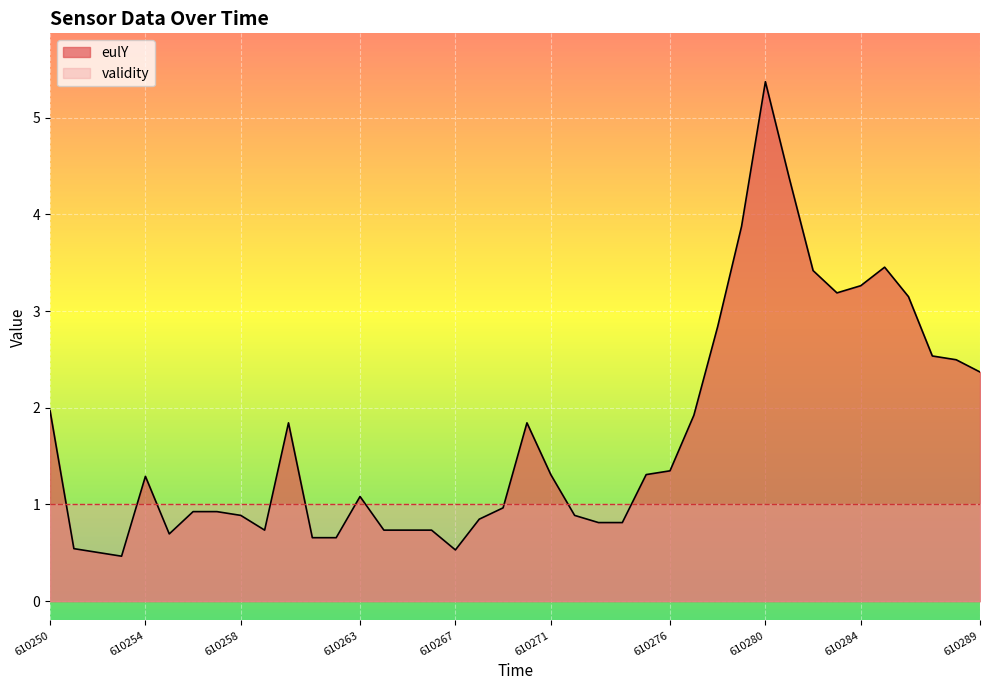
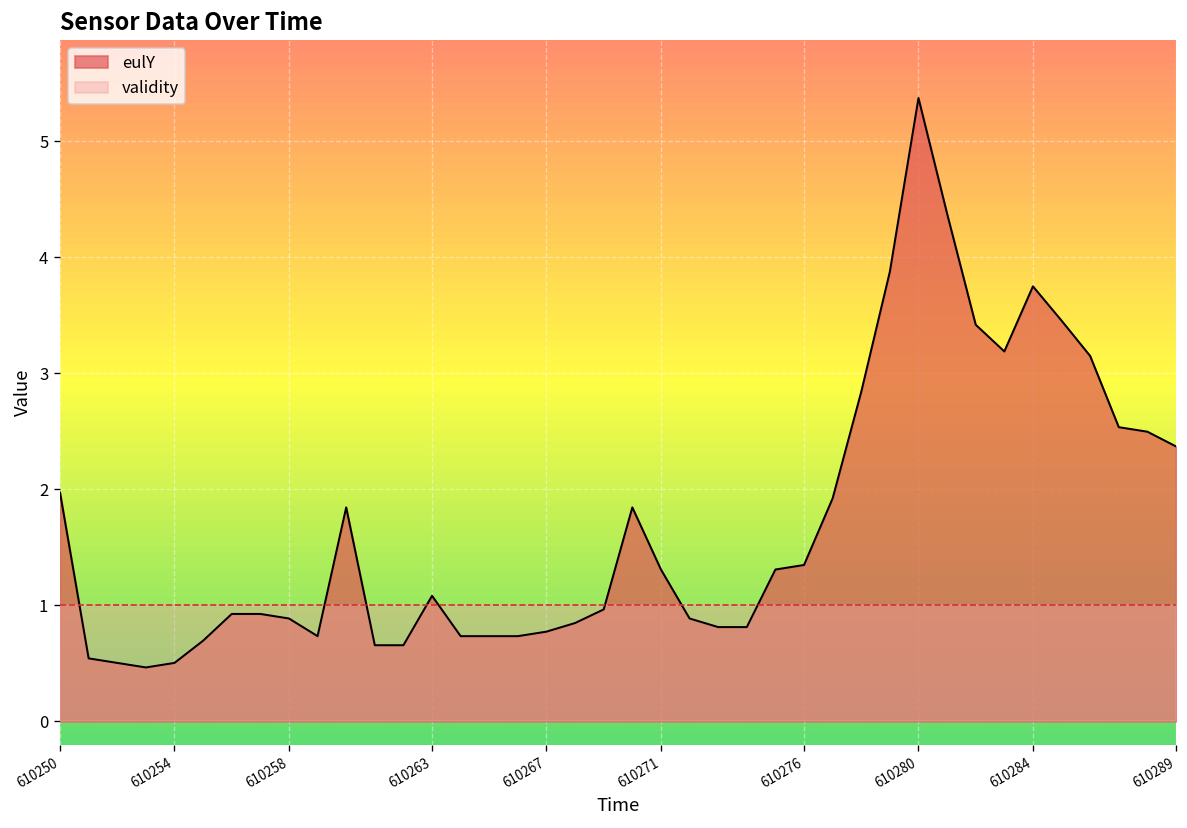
  {
    "eulY": {
      "610250": 2.0,
-     "610254": 1.3,
+     "610254": 0.5,
      "610258": 0.9,
      "610263": 1.1,
-     "610267": 0.5,
+     "610267": 0.8,
      "610271": 1.3,
      "610276": 1.3,
      "610280": 5.4,
-     "610284": 3.3,
+     "610284": 3.7,
      "610289": 2.4
    },
    "validity": {
      "610250": 1.0,
      "610254": 1.0,
      "610258": 1.0,
      "610263": 1.0,
      "610267": 1.0,
      "610271": 1.0,
      "610276": 1.0,
      "610280": 1.0,
      "610284": 1.0,
      "610289": 1.0
    }
  }
